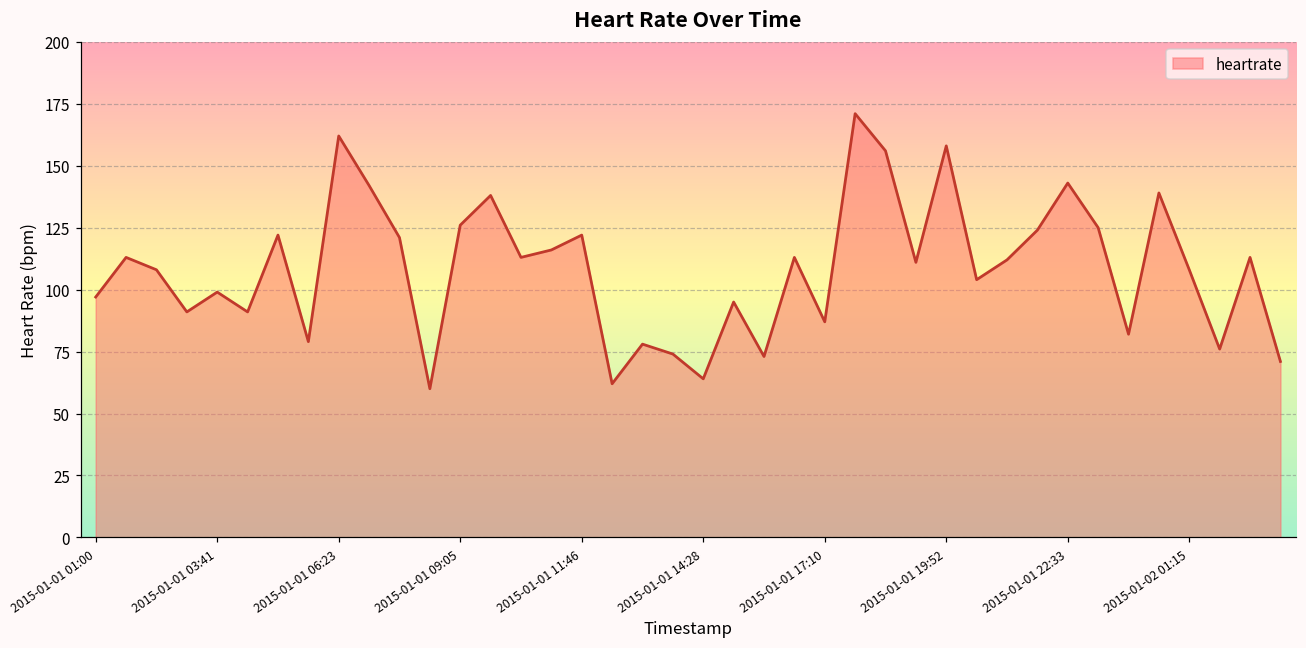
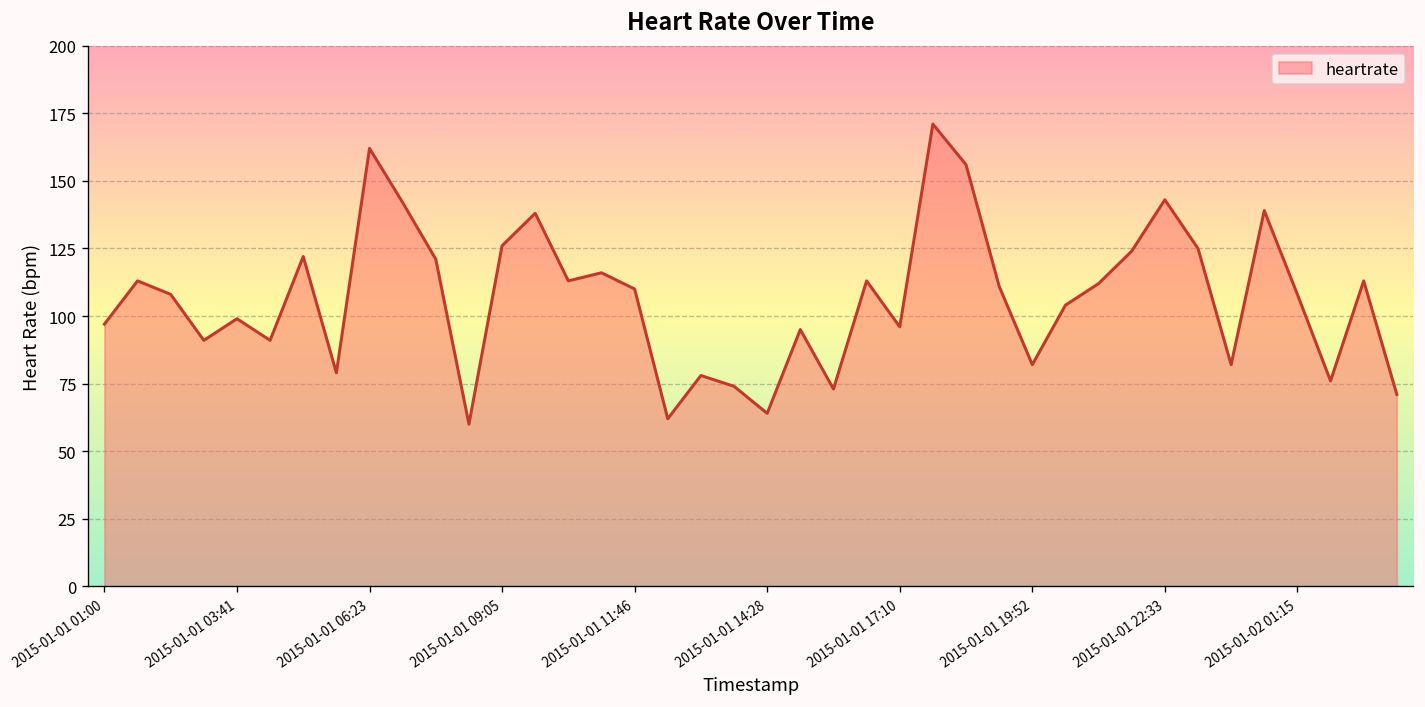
  {
    "2015-01-01 01:00": 97,
    "2015-01-01 03:41": 99,
    "2015-01-01 06:23": 162,
    "2015-01-01 09:05": 126,
-   "2015-01-01 11:46": 122,
+   "2015-01-01 11:46": 110,
    "2015-01-01 14:28": 64,
-   "2015-01-01 17:10": 87,
-   "2015-01-01 19:52": 158,
+   "2015-01-01 17:10": 96,
+   "2015-01-01 19:52": 82,
    "2015-01-01 22:33": 143,
    "2015-01-02 01:15": 108
  }
